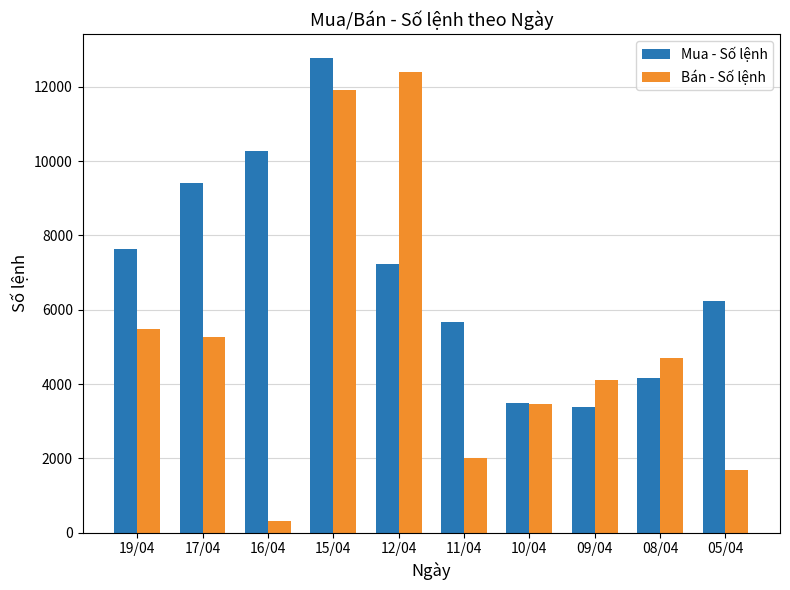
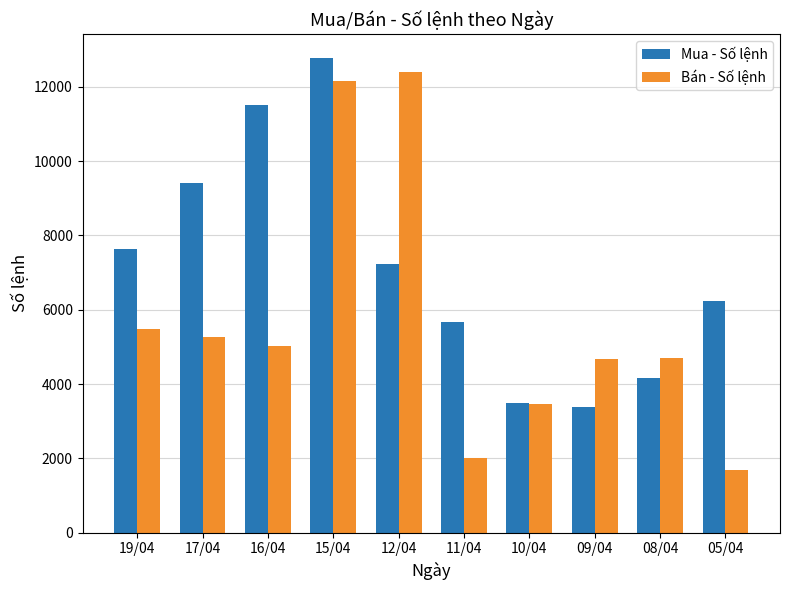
  {
    "Mua - Số lệnh": {
      "19/04": 7600,
      "17/04": 9400,
-     "16/04": 10300,
+     "16/04": 11500,
      "15/04": 12800,
      "12/04": 7200,
      "11/04": 5700,
      "10/04": 3500,
      "09/04": 3400,
      "08/04": 4200,
      "05/04": 6200
    },
    "Bán - Số lệnh": {
      "19/04": 5500,
      "17/04": 5300,
-     "16/04": 300,
-     "15/04": 11900,
+     "16/04": 5000,
+     "15/04": 12100,
      "12/04": 12400,
      "11/04": 2000,
      "10/04": 3500,
-     "09/04": 4100,
+     "09/04": 4700,
      "08/04": 4700,
      "05/04": 1700
    }
  }
